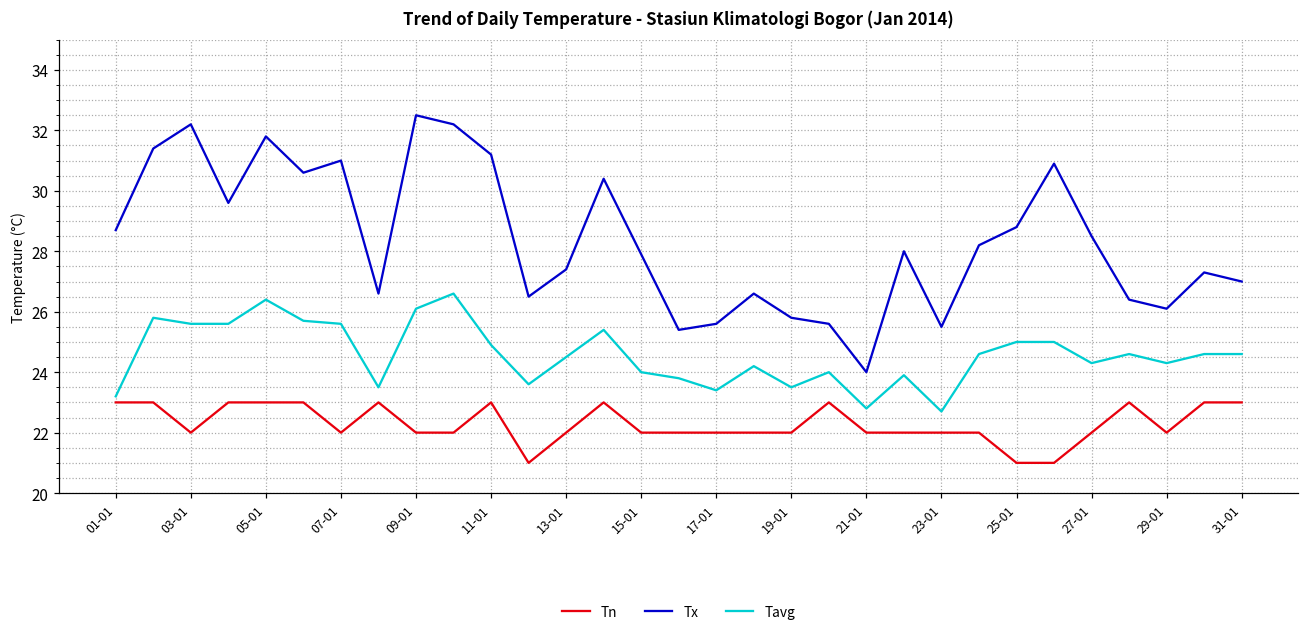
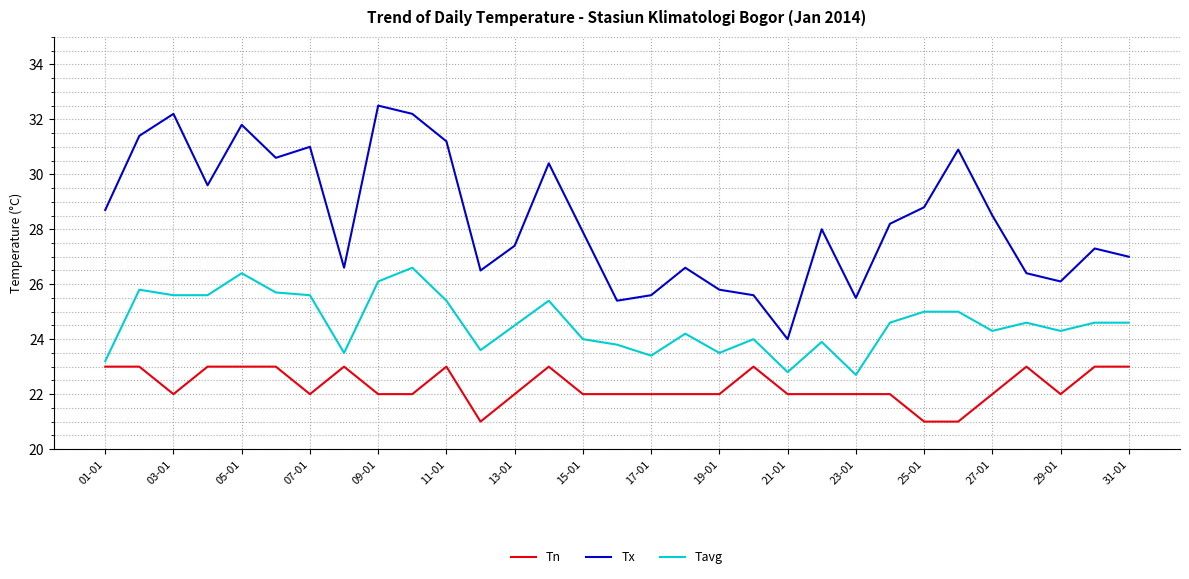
  {
    "Tn": {
      "01-01": 23.0,
      "03-01": 22.0,
      "05-01": 23.0,
      "07-01": 22.0,
      "09-01": 22.0,
      "11-01": 23.0,
      "13-01": 22.0,
      "15-01": 22.0,
      "17-01": 22.0,
      "19-01": 22.0,
      "21-01": 22.0,
      "23-01": 22.0,
      "25-01": 21.0,
      "27-01": 22.0,
      "29-01": 22.0,
      "31-01": 23.0
    },
    "Tx": {
      "01-01": 28.7,
      "03-01": 32.2,
      "05-01": 31.8,
      "07-01": 31.0,
      "09-01": 32.5,
      "11-01": 31.2,
      "13-01": 27.4,
      "15-01": 27.9,
      "17-01": 25.6,
      "19-01": 25.8,
      "21-01": 24.0,
      "23-01": 25.5,
      "25-01": 28.8,
      "27-01": 28.5,
      "29-01": 26.1,
      "31-01": 27.0
    },
    "Tavg": {
      "01-01": 23.2,
      "03-01": 25.6,
      "05-01": 26.4,
      "07-01": 25.6,
      "09-01": 26.1,
-     "11-01": 24.9,
+     "11-01": 25.4,
      "13-01": 24.5,
      "15-01": 24.0,
      "17-01": 23.4,
      "19-01": 23.5,
      "21-01": 22.8,
      "23-01": 22.7,
      "25-01": 25.0,
      "27-01": 24.3,
      "29-01": 24.3,
      "31-01": 24.6
    }
  }
